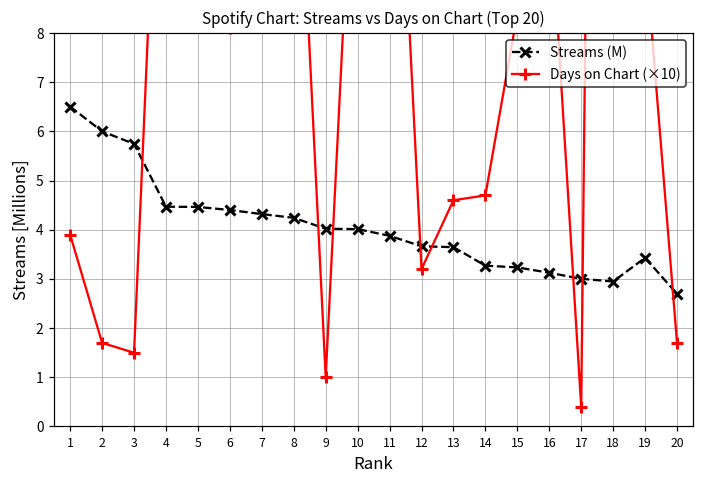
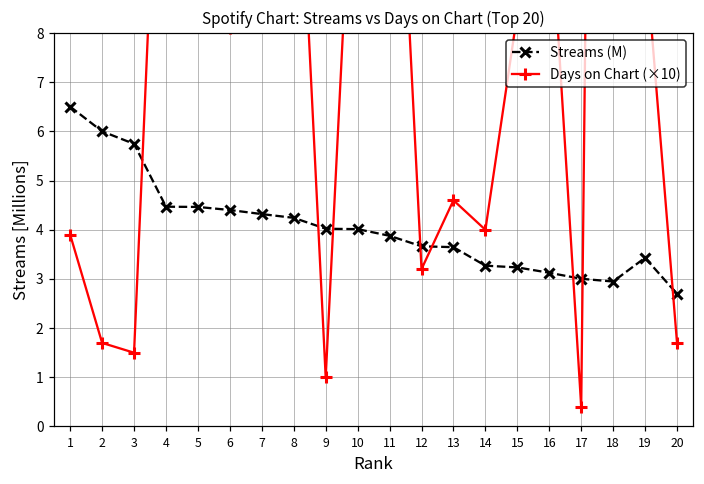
  {
    "Streams (M)": {
      "1": 6.5,
      "2": 6.0,
      "3": 5.7,
      "4": 4.5,
      "5": 4.5,
      "6": 4.4,
      "7": 4.3,
      "8": 4.2,
      "9": 4.0,
      "10": 4.0,
      "11": 3.9,
      "12": 3.7,
      "13": 3.6,
      "14": 3.3,
      "15": 3.2,
      "16": 3.1,
      "17": 3.0,
      "18": 2.9,
      "19": 3.4,
      "20": 2.7
    },
    "Days on Chart (×10)": {
      "1": 3.9,
      "2": 1.7,
      "3": 1.5,
      "9": 1.0,
      "12": 3.2,
      "13": 4.6,
-     "14": 4.7,
+     "14": 4.0,
      "17": 0.4,
      "20": 1.7
    }
  }
